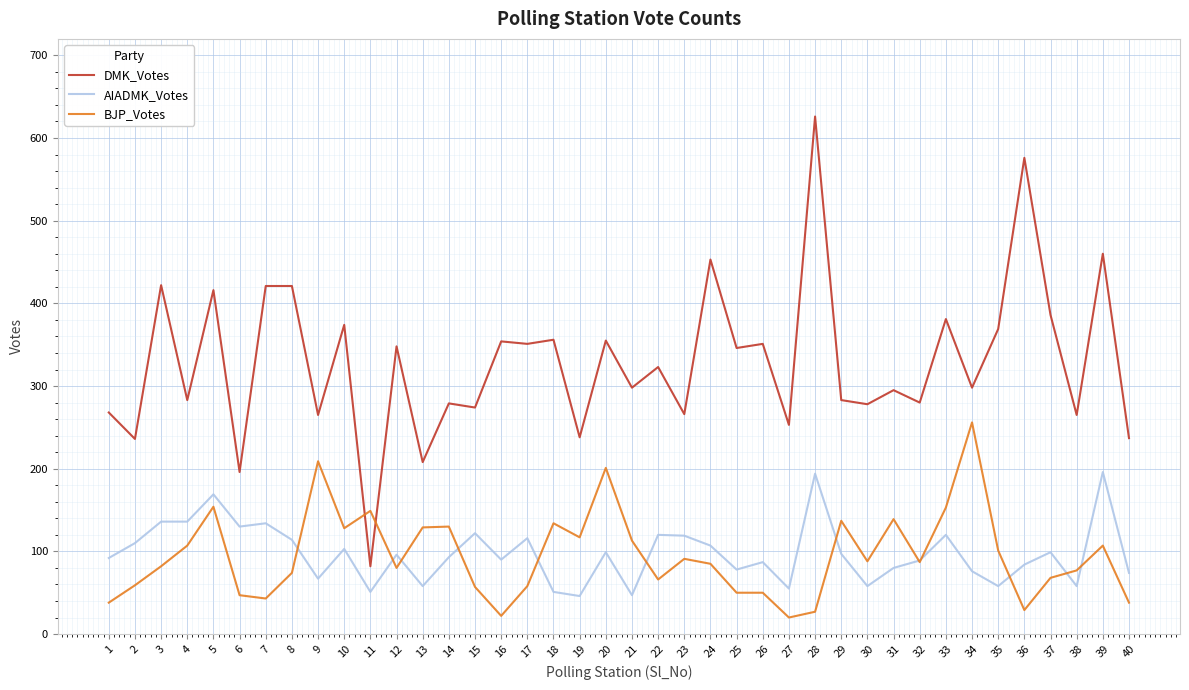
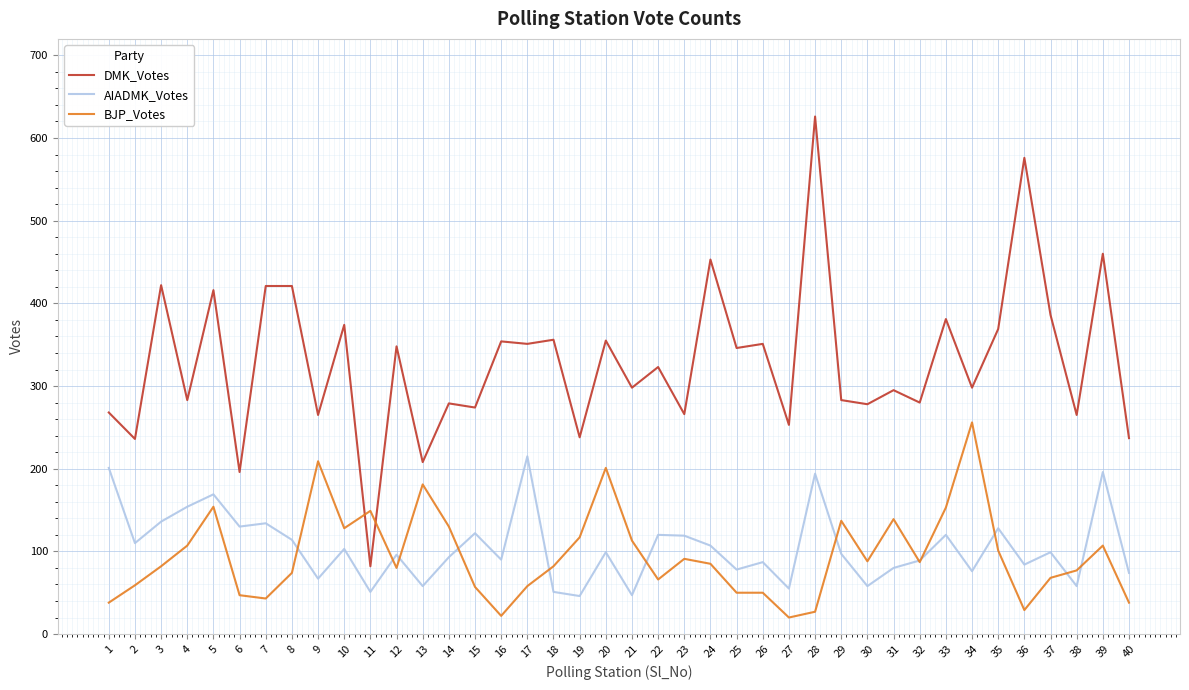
  {
    "DMK_Votes": {
      "1": 270,
      "2": 240,
      "3": 420,
      "4": 280,
      "5": 420,
      "6": 200,
      "7": 420,
      "8": 420,
      "9": 270,
      "10": 370,
      "11": 80,
      "12": 350,
      "13": 210,
      "14": 280,
      "15": 270,
      "16": 350,
      "17": 350,
      "18": 360,
      "19": 240,
      "20": 360,
      "21": 300,
      "22": 320,
      "23": 270,
      "24": 450,
      "25": 350,
      "26": 350,
      "27": 250,
      "28": 630,
      "29": 280,
      "30": 280,
      "31": 300,
      "32": 280,
      "33": 380,
      "34": 300,
      "35": 370,
      "36": 580,
      "37": 390,
      "38": 270,
      "39": 460,
      "40": 240
    },
    "AIADMK_Votes": {
-     "1": 90,
+     "1": 200,
      "2": 110,
      "3": 140,
-     "4": 140,
+     "4": 150,
      "5": 170,
      "6": 130,
      "7": 130,
      "8": 110,
      "9": 70,
      "10": 100,
      "11": 50,
      "12": 100,
      "13": 60,
      "14": 90,
      "15": 120,
      "16": 90,
-     "17": 120,
+     "17": 220,
      "18": 50,
      "19": 50,
      "20": 100,
      "21": 50,
      "22": 120,
      "23": 120,
      "24": 110,
      "25": 80,
      "26": 90,
      "27": 60,
      "28": 190,
      "29": 100,
      "30": 60,
      "31": 80,
      "33": 120,
      "34": 80,
-     "35": 60,
+     "35": 130,
      "36": 80,
      "37": 100,
      "38": 60,
      "39": 200,
      "40": 70
    },
    "BJP_Votes": {
      "1": 40,
      "2": 60,
      "3": 80,
      "4": 110,
      "5": 150,
      "6": 50,
      "7": 40,
      "8": 70,
      "9": 210,
      "10": 130,
      "11": 150,
      "12": 80,
-     "13": 130,
+     "13": 180,
      "14": 130,
      "15": 60,
      "16": 20,
      "17": 60,
-     "18": 130,
+     "18": 80,
      "19": 120,
      "20": 200,
      "21": 110,
      "22": 70,
      "23": 90,
      "24": 90,
      "25": 50,
      "26": 50,
      "27": 20,
      "28": 30,
      "29": 140,
      "30": 90,
      "31": 140,
      "33": 150,
      "34": 260,
      "35": 100,
      "36": 30,
      "37": 70,
      "38": 80,
      "39": 110,
      "40": 40
    }
  }
